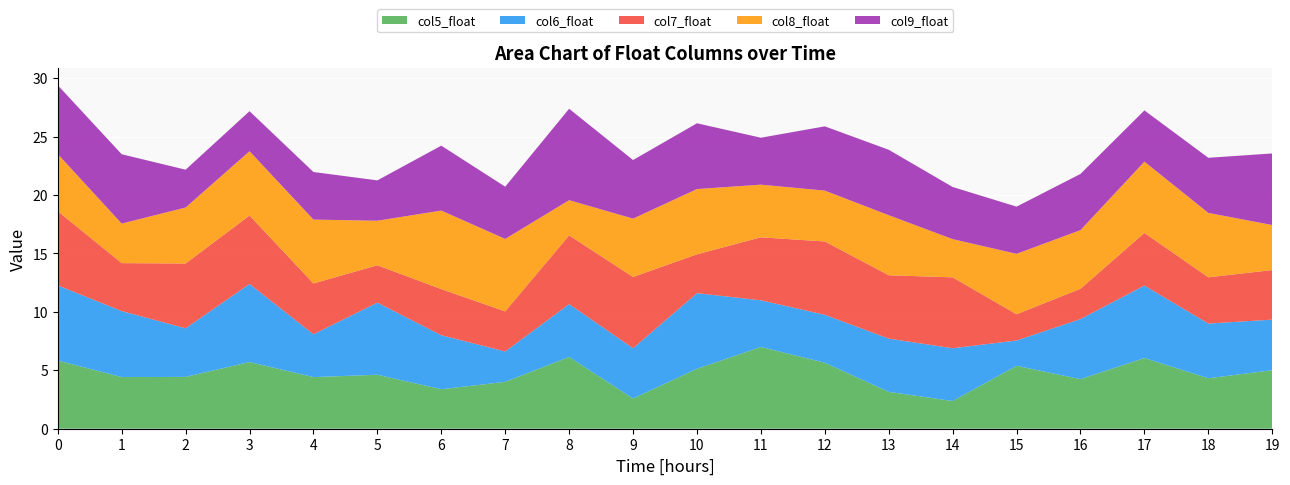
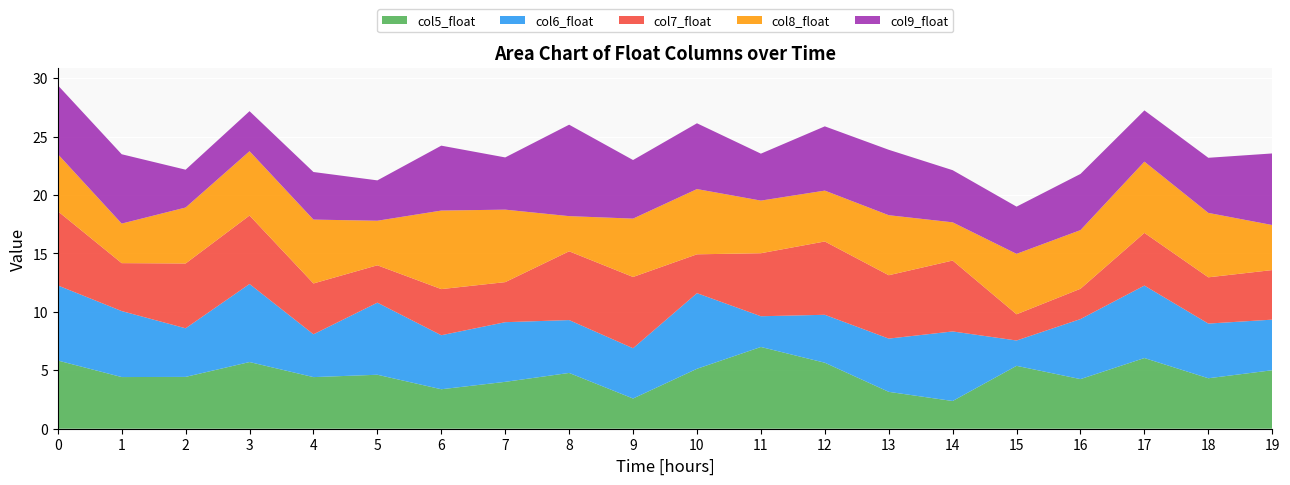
  {
    "col5_float": {
      "0": 5.8,
      "1": 4.4,
      "2": 4.4,
      "3": 5.7,
      "4": 4.4,
      "5": 4.6,
      "6": 3.4,
      "7": 4.0,
-     "8": 6.1,
+     "8": 4.8,
      "9": 2.6,
      "10": 5.1,
      "11": 7.0,
      "12": 5.6,
      "13": 3.2,
      "14": 2.4,
      "15": 5.4,
      "16": 4.2,
      "17": 6.0,
      "18": 4.3,
      "19": 5.0
    },
    "col6_float": {
      "0": 6.4,
      "1": 5.6,
      "2": 4.2,
      "3": 6.7,
      "4": 3.7,
      "5": 6.2,
      "6": 4.6,
-     "7": 2.6,
+     "7": 5.1,
      "8": 4.5,
      "9": 4.3,
      "10": 6.5,
-     "11": 4.0,
+     "11": 2.6,
      "12": 4.1,
      "13": 4.6,
-     "14": 4.5,
+     "14": 6.0,
      "15": 2.2,
      "16": 5.1,
      "17": 6.2,
      "18": 4.7,
      "19": 4.3
    },
    "col7_float": {
      "0": 6.4,
      "1": 4.1,
      "2": 5.5,
      "3": 5.9,
      "4": 4.3,
      "5": 3.2,
      "6": 3.9,
      "7": 3.4,
      "8": 5.9,
      "9": 6.1,
      "10": 3.3,
      "11": 5.4,
      "12": 6.3,
      "13": 5.4,
      "14": 6.1,
      "15": 2.2,
      "16": 2.6,
      "17": 4.5,
      "18": 4.0,
      "19": 4.2
    },
    "col8_float": {
      "0": 4.9,
      "1": 3.4,
      "2": 4.8,
      "3": 5.5,
      "4": 5.5,
      "5": 3.8,
      "6": 6.7,
      "7": 6.2,
      "8": 3.0,
      "9": 5.0,
      "10": 5.6,
      "11": 4.5,
      "12": 4.4,
      "13": 5.1,
      "14": 3.3,
      "15": 5.2,
      "16": 5.0,
      "17": 6.1,
      "18": 5.5,
      "19": 3.9
    },
    "col9_float": {
      "0": 5.9,
      "1": 5.9,
      "2": 3.2,
      "3": 3.4,
      "4": 4.1,
      "5": 3.5,
      "6": 5.6,
      "7": 4.5,
      "8": 7.8,
      "9": 5.0,
      "10": 5.6,
      "11": 4.0,
      "12": 5.5,
      "13": 5.6,
      "14": 4.5,
      "15": 4.0,
      "16": 4.8,
      "17": 4.4,
      "18": 4.7,
      "19": 6.1
    }
  }
